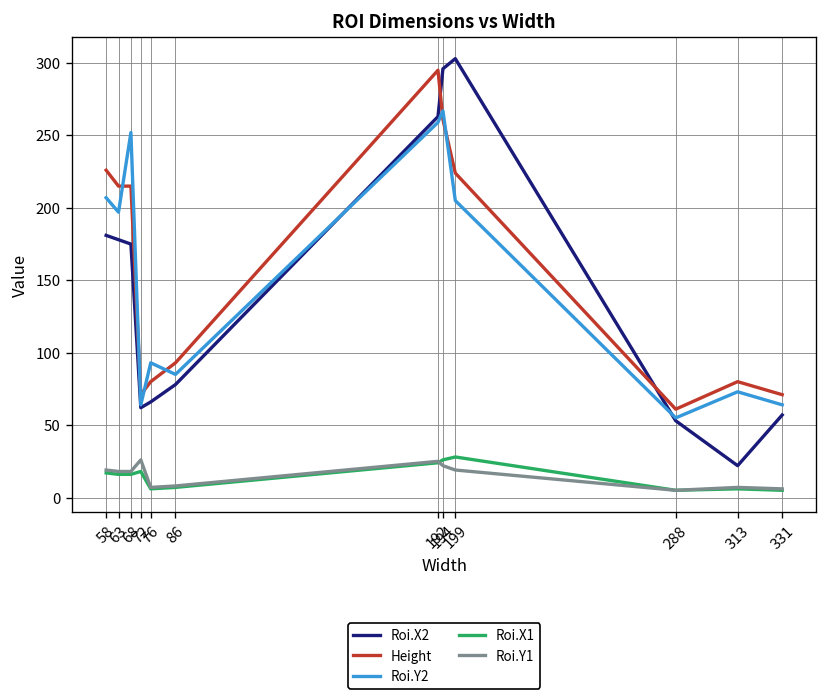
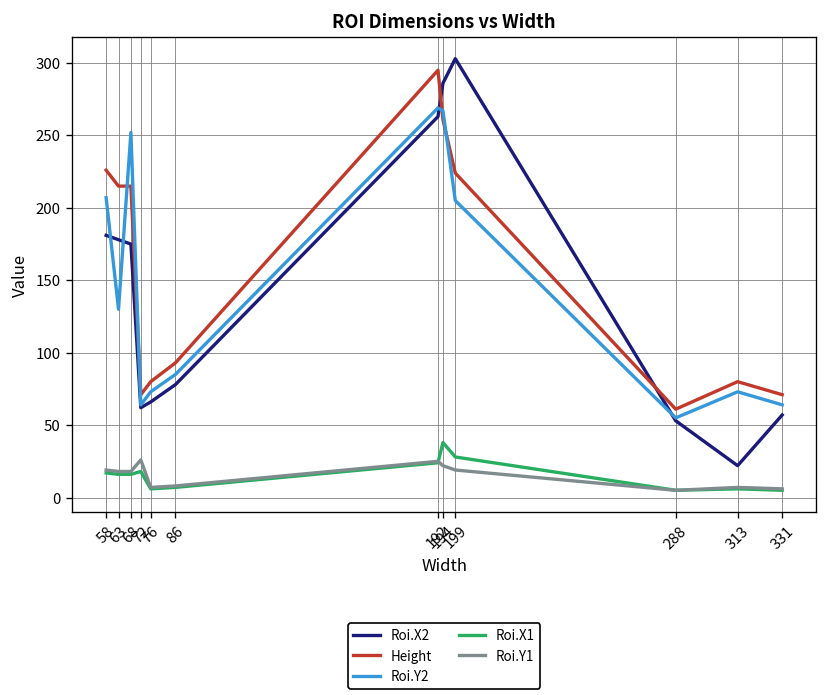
  {
    "Roi.X2": {
      "58": 181,
      "63": 178,
      "68": 175,
      "76": 66,
      "86": 78,
      "192": 263,
-     "194": 296,
+     "194": 286,
      "199": 303,
      "313": 22,
      "331": 57
    },
    "Height": {
      "58": 226,
      "63": 215,
      "68": 215,
      "72": 71,
      "76": 80,
      "86": 93,
      "192": 295,
      "194": 261,
      "199": 224,
      "288": 61,
      "313": 80,
      "331": 71
    },
    "Roi.Y2": {
      "58": 207,
-     "63": 197,
+     "63": 130,
      "68": 252,
-     "76": 93,
+     "76": 73,
      "86": 85,
-     "192": 259,
+     "192": 269,
      "194": 267,
      "199": 205,
      "313": 73,
      "331": 64
    },
    "Roi.X1": {
      "72": 18,
-     "194": 26,
+     "194": 38,
      "199": 28
    },
    "Roi.Y1": {
      "72": 26,
      "194": 22,
      "199": 19
    }
  }
